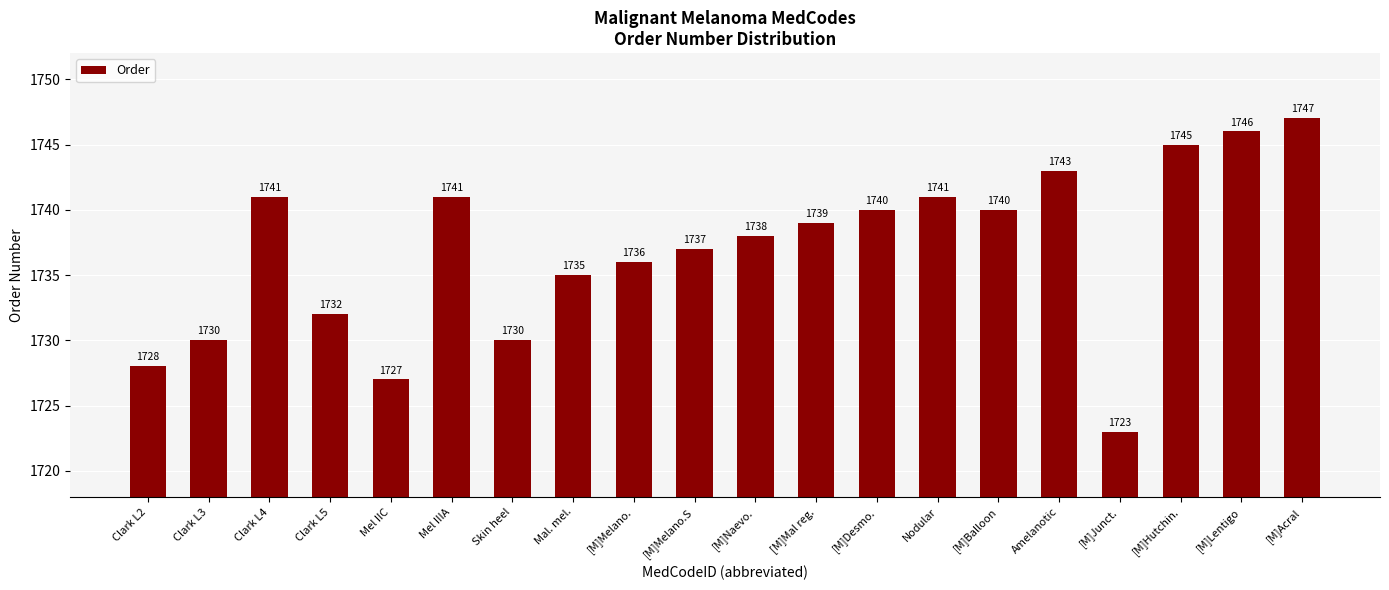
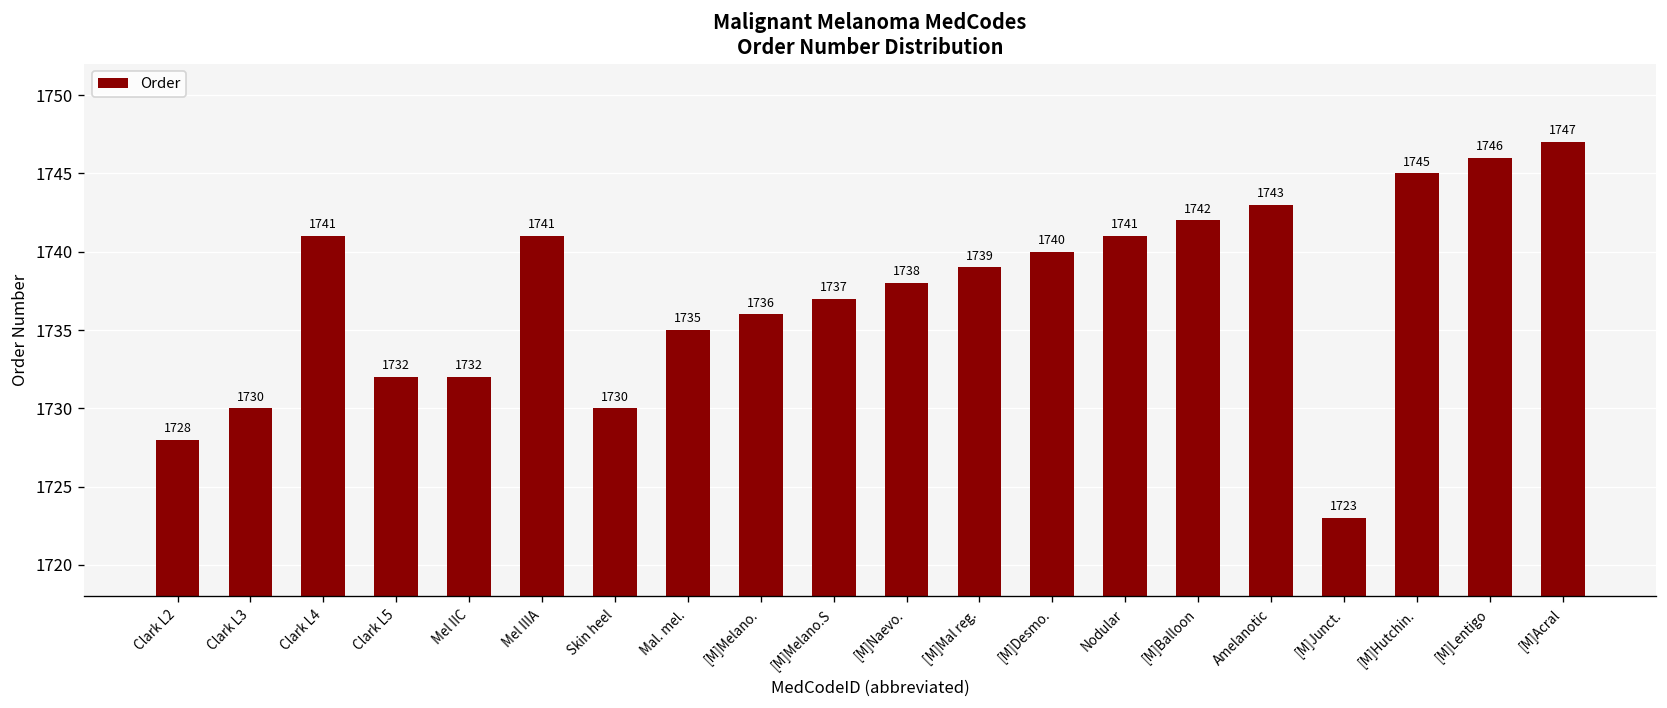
  {
    "Clark L2": 1728,
    "Clark L3": 1730,
    "Clark L4": 1741,
    "Clark L5": 1732,
-   "Mel IIC": 1727,
+   "Mel IIC": 1732,
    "Mel IIIA": 1741,
    "Skin heel": 1730,
    "Mal. mel.": 1735,
    "[M]Melano.": 1736,
    "[M]Melano.S": 1737,
    "[M]Naevo.": 1738,
    "[M]Mal reg.": 1739,
    "[M]Desmo.": 1740,
    "Nodular": 1741,
-   "[M]Balloon": 1740,
+   "[M]Balloon": 1742,
    "Amelanotic": 1743,
    "[M]Junct.": 1723,
    "[M]Hutchin.": 1745,
    "[M]Lentigo": 1746,
    "[M]Acral": 1747
  }
